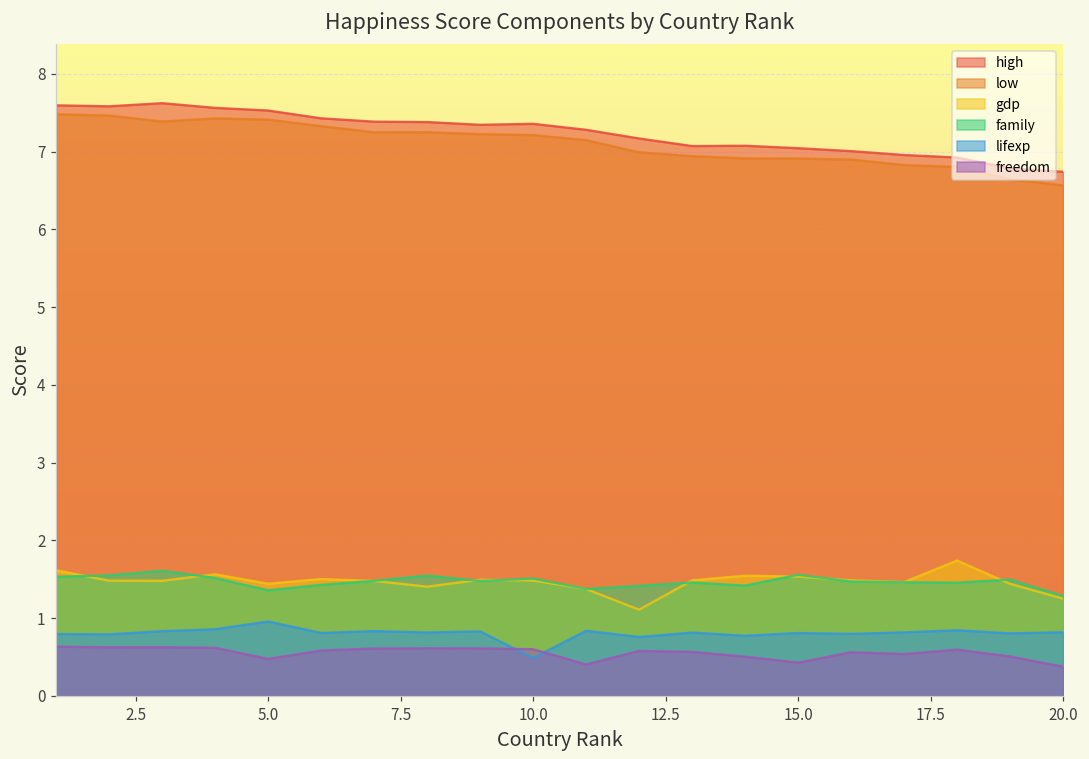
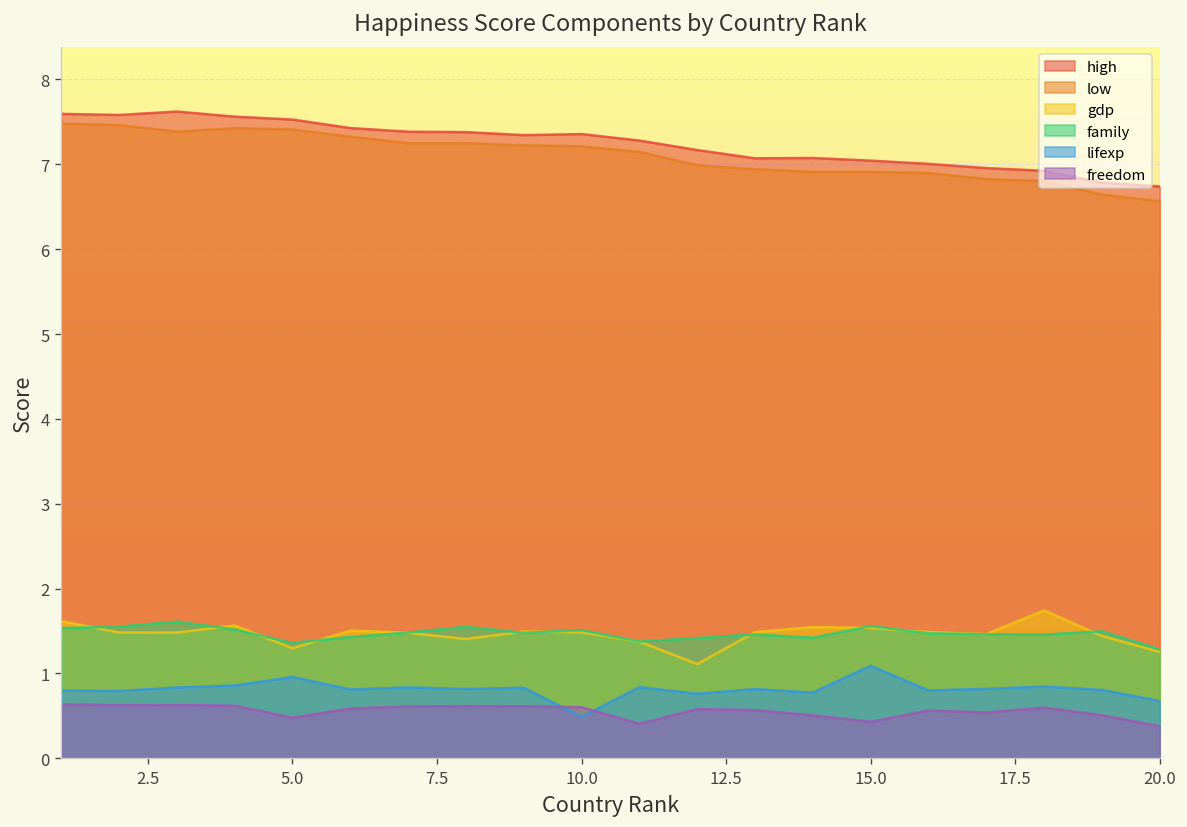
  {
    "gdp": {
-     "5.0": 1.4
+     "5.0": 1.3
    },
    "family": {
      "5.0": 1.4
    },
    "lifexp": {
      "5.0": 1.0,
      "10.0": 0.5,
-     "15.0": 0.8,
-     "20.0": 0.8
+     "15.0": 1.1,
+     "20.0": 0.7
    },
    "freedom": {
      "5.0": 0.5,
      "10.0": 0.6,
      "15.0": 0.4,
      "20.0": 0.4
    }
  }
